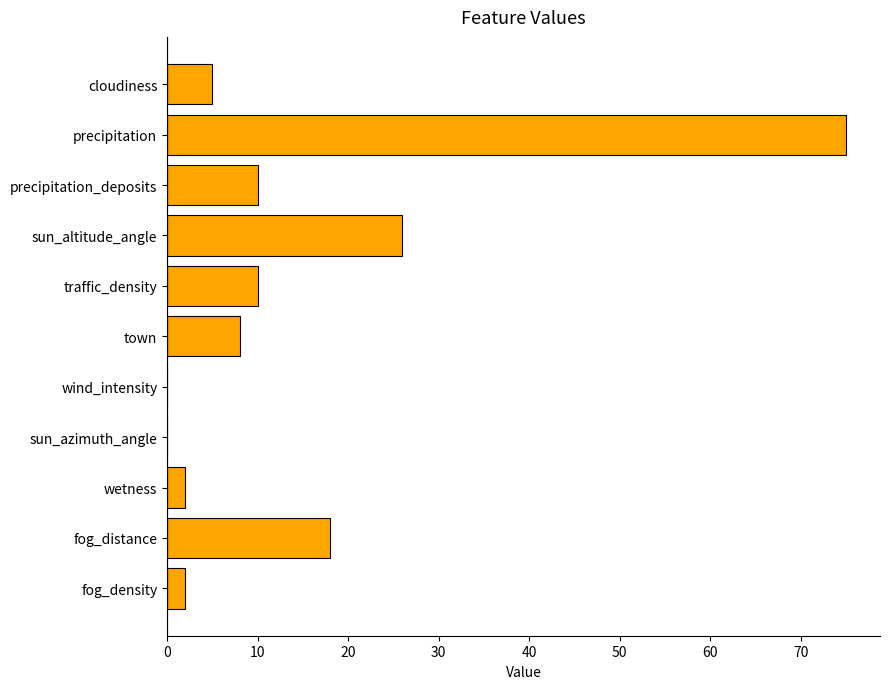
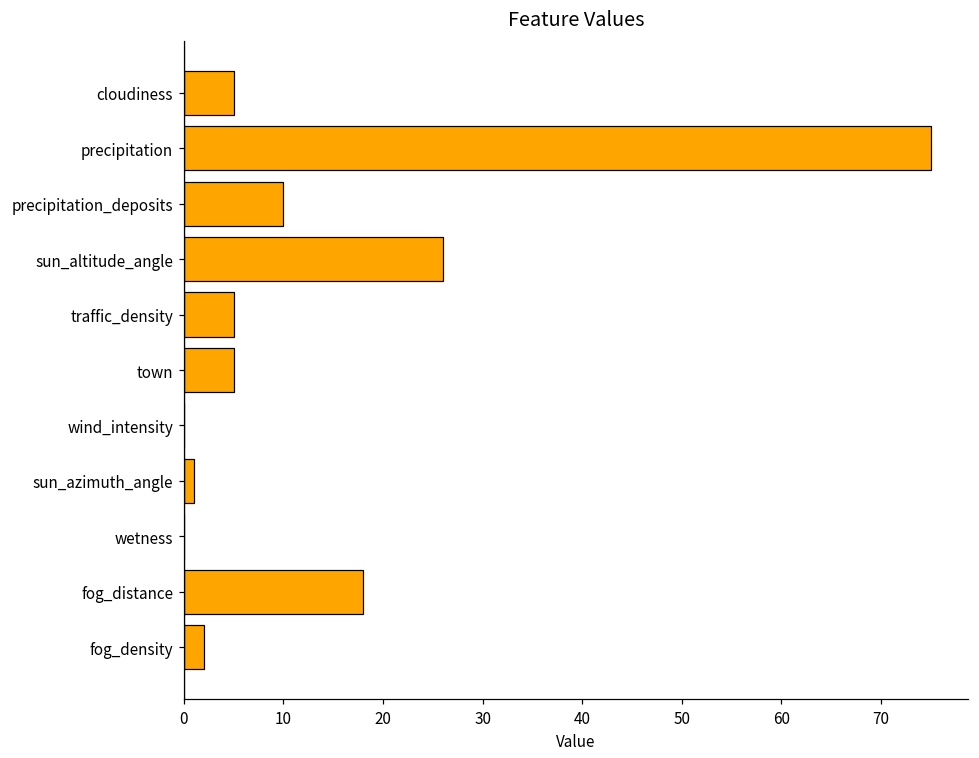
  {
    "cloudiness": 5,
    "precipitation": 75,
    "precipitation_deposits": 10,
    "sun_altitude_angle": 26,
-   "traffic_density": 10,
-   "town": 8,
+   "traffic_density": 5,
+   "town": 5,
    "wind_intensity": 0,
-   "sun_azimuth_angle": 0,
-   "wetness": 2,
+   "sun_azimuth_angle": 1,
+   "wetness": 0,
    "fog_distance": 18,
    "fog_density": 2
  }
